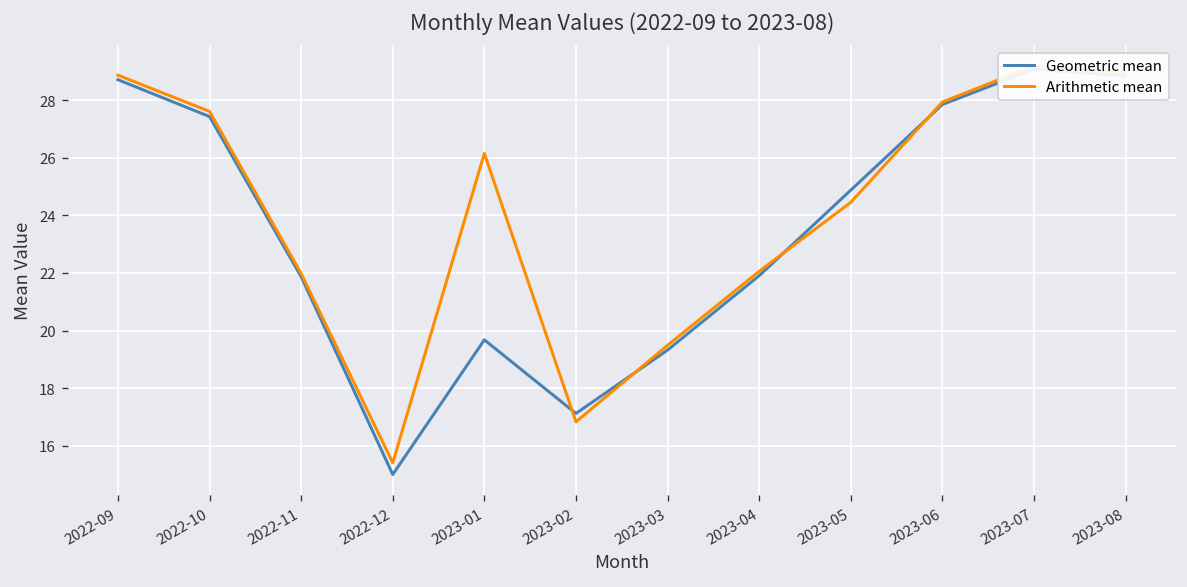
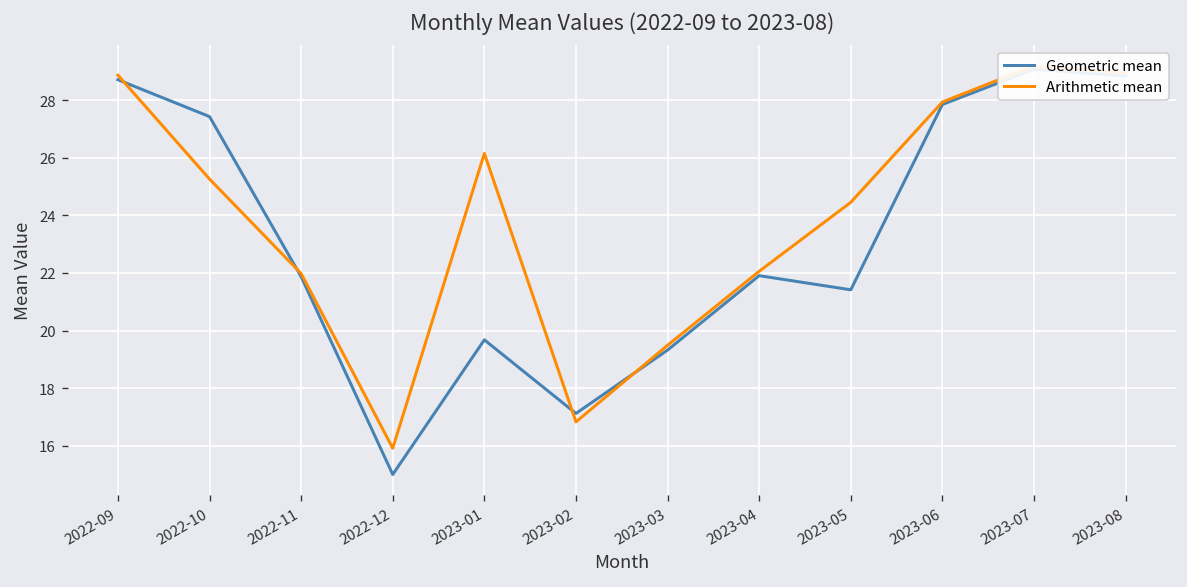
  {
    "Geometric mean": {
      "2022-09": 28.7,
      "2022-10": 27.4,
      "2022-11": 21.9,
      "2022-12": 15.0,
      "2023-01": 19.7,
      "2023-02": 17.1,
      "2023-03": 19.3,
      "2023-04": 21.9,
-     "2023-05": 24.9
+     "2023-05": 21.4
    },
    "Arithmetic mean": {
      "2022-09": 28.9,
-     "2022-10": 27.6,
+     "2022-10": 25.3,
      "2022-11": 22.0,
-     "2022-12": 15.4,
+     "2022-12": 15.9,
      "2023-01": 26.2,
      "2023-02": 16.8,
      "2023-03": 19.5,
      "2023-04": 22.1,
      "2023-05": 24.5
    }
  }
